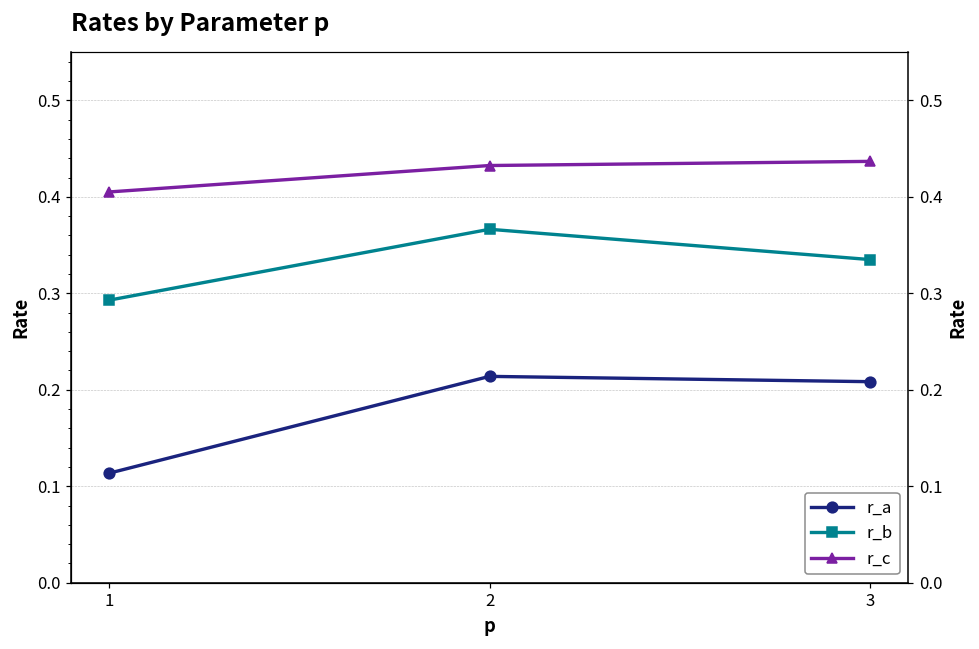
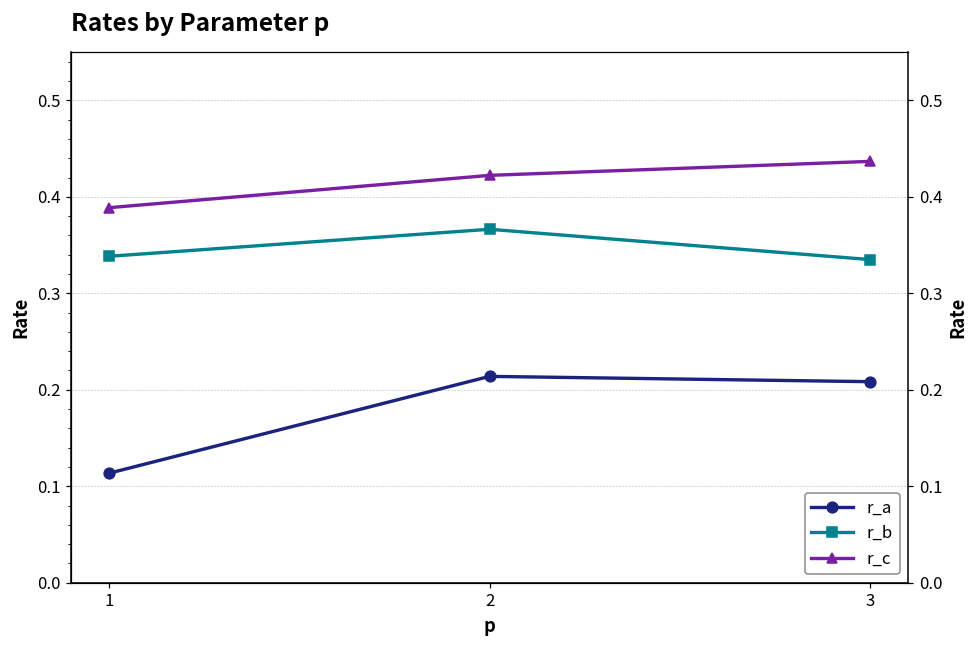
  {
    "r_a": {
      "1": 0.11,
      "2": 0.21,
      "3": 0.21
    },
    "r_b": {
-     "1": 0.29,
+     "1": 0.34,
      "2": 0.37,
      "3": 0.34
    },
    "r_c": {
-     "1": 0.41,
-     "2": 0.43,
+     "1": 0.39,
+     "2": 0.42,
      "3": 0.44
    }
  }
